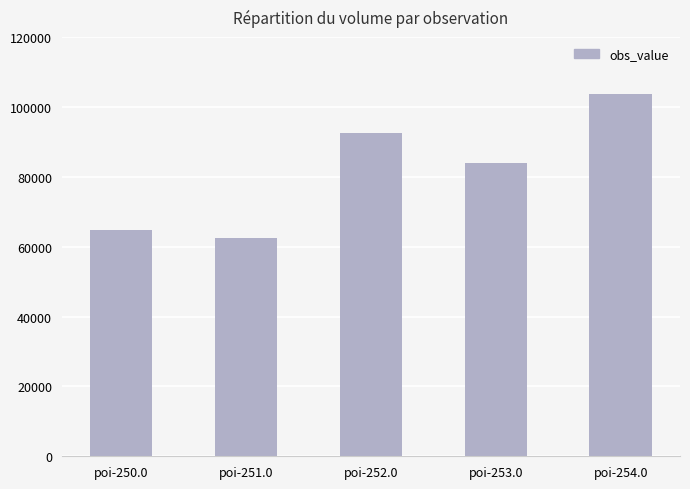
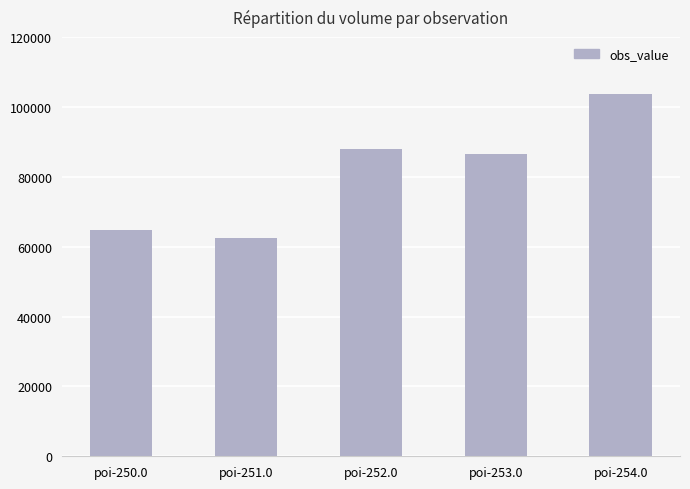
  {
    "poi-250.0": 65000,
    "poi-251.0": 62000,
-   "poi-252.0": 93000,
-   "poi-253.0": 84000,
+   "poi-252.0": 88000,
+   "poi-253.0": 87000,
    "poi-254.0": 104000
  }
